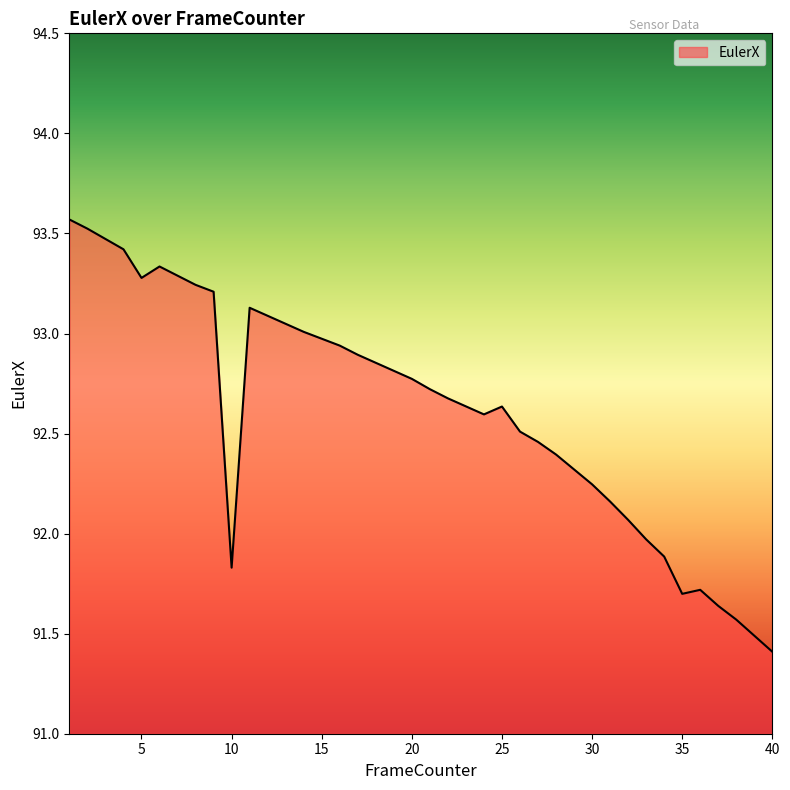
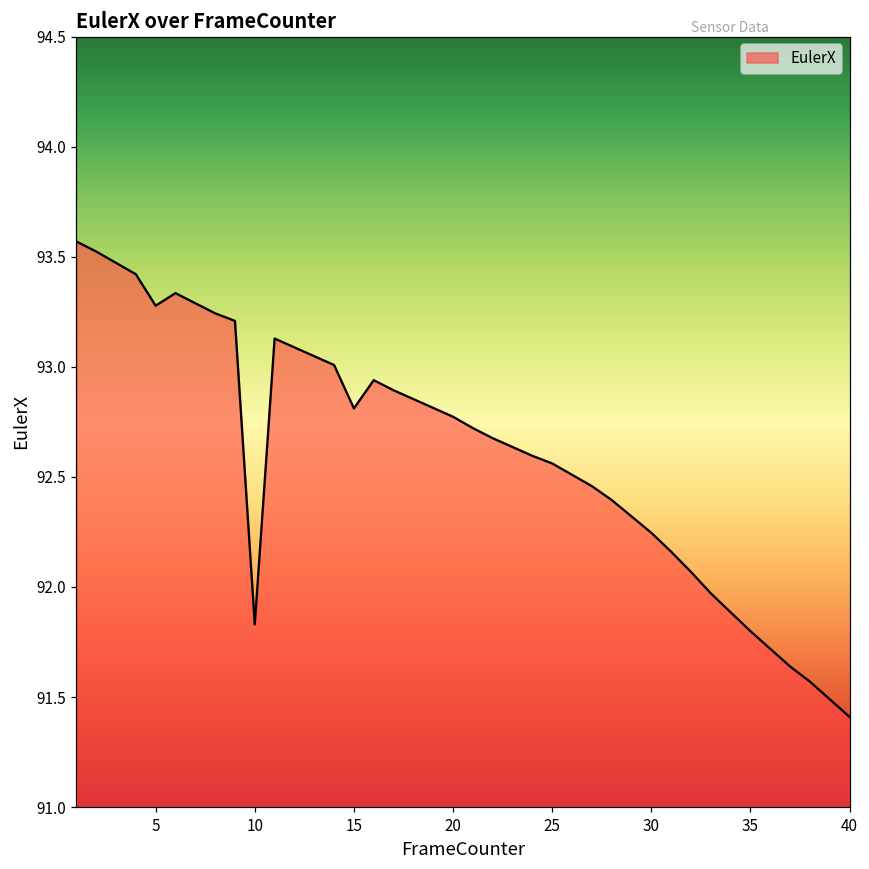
  {
    "5": 93.28,
    "10": 91.83,
-   "15": 92.97,
+   "15": 92.81,
    "20": 92.77,
-   "25": 92.64,
+   "25": 92.56,
    "30": 92.25,
-   "35": 91.70,
+   "35": 91.80,
    "40": 91.41
  }
